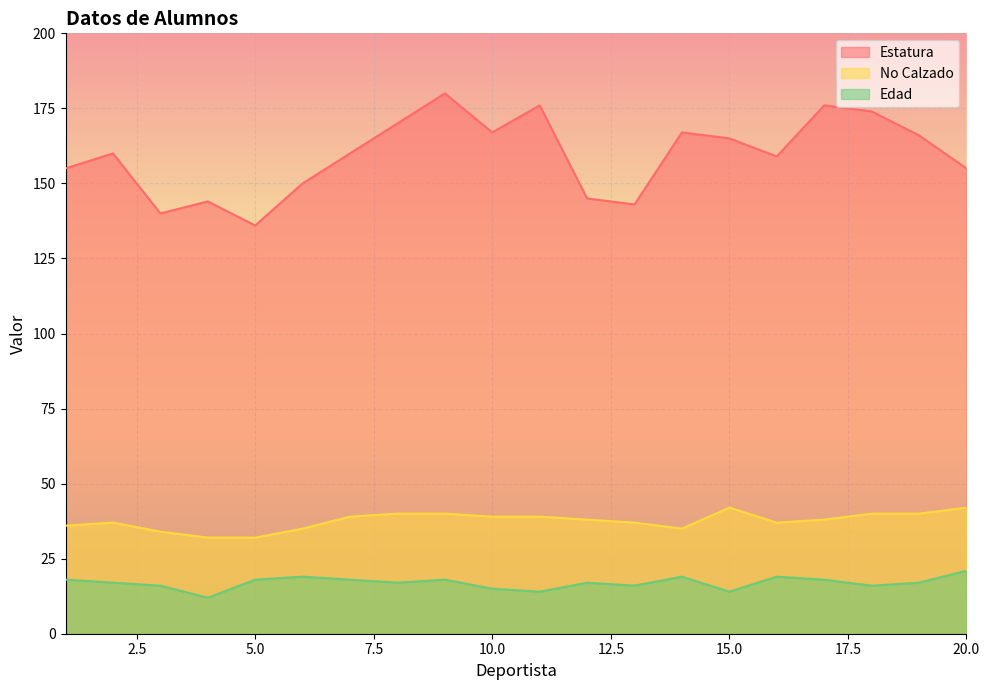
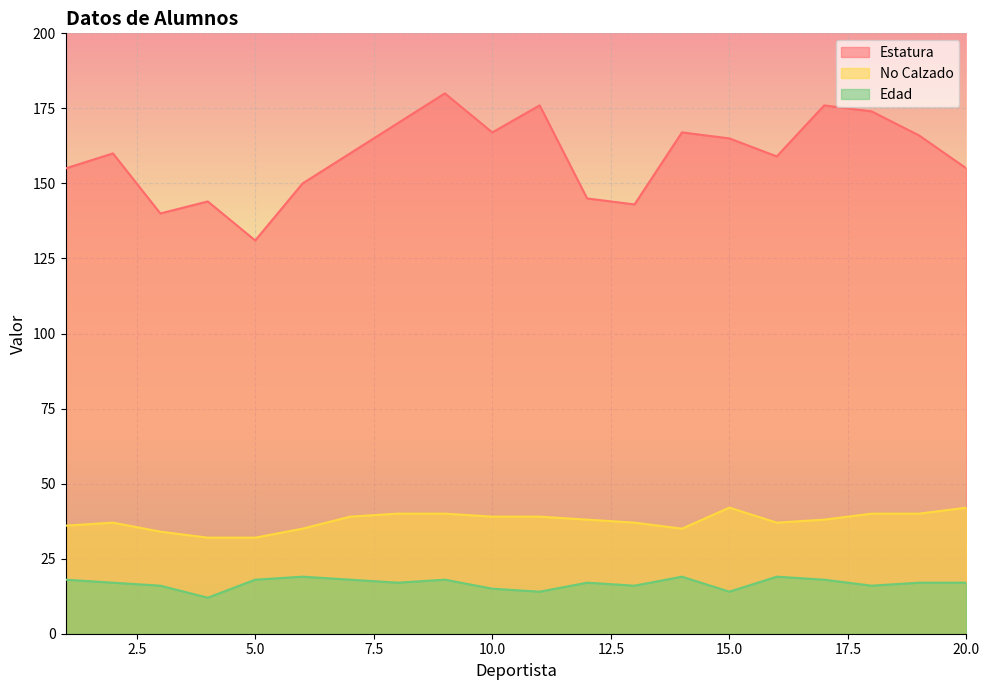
  {
    "Estatura": {
-     "5.0": 136,
+     "5.0": 131,
      "10.0": 167,
      "15.0": 165,
      "20.0": 155
    },
    "No Calzado": {
      "5.0": 32,
      "10.0": 39,
      "15.0": 42,
      "20.0": 42
    },
    "Edad": {
      "5.0": 18,
      "10.0": 15,
      "15.0": 14,
-     "20.0": 21
+     "20.0": 17
    }
  }
